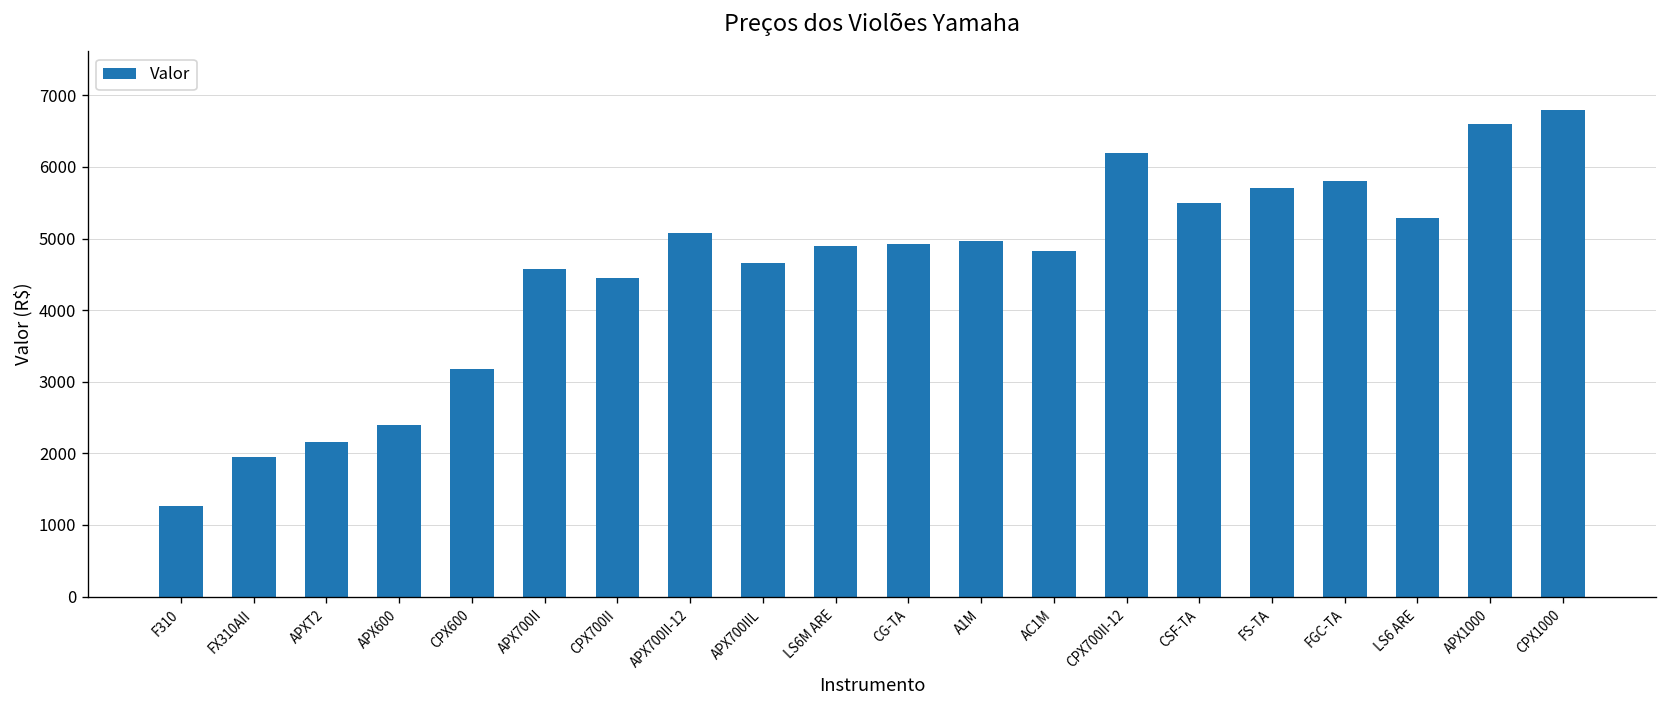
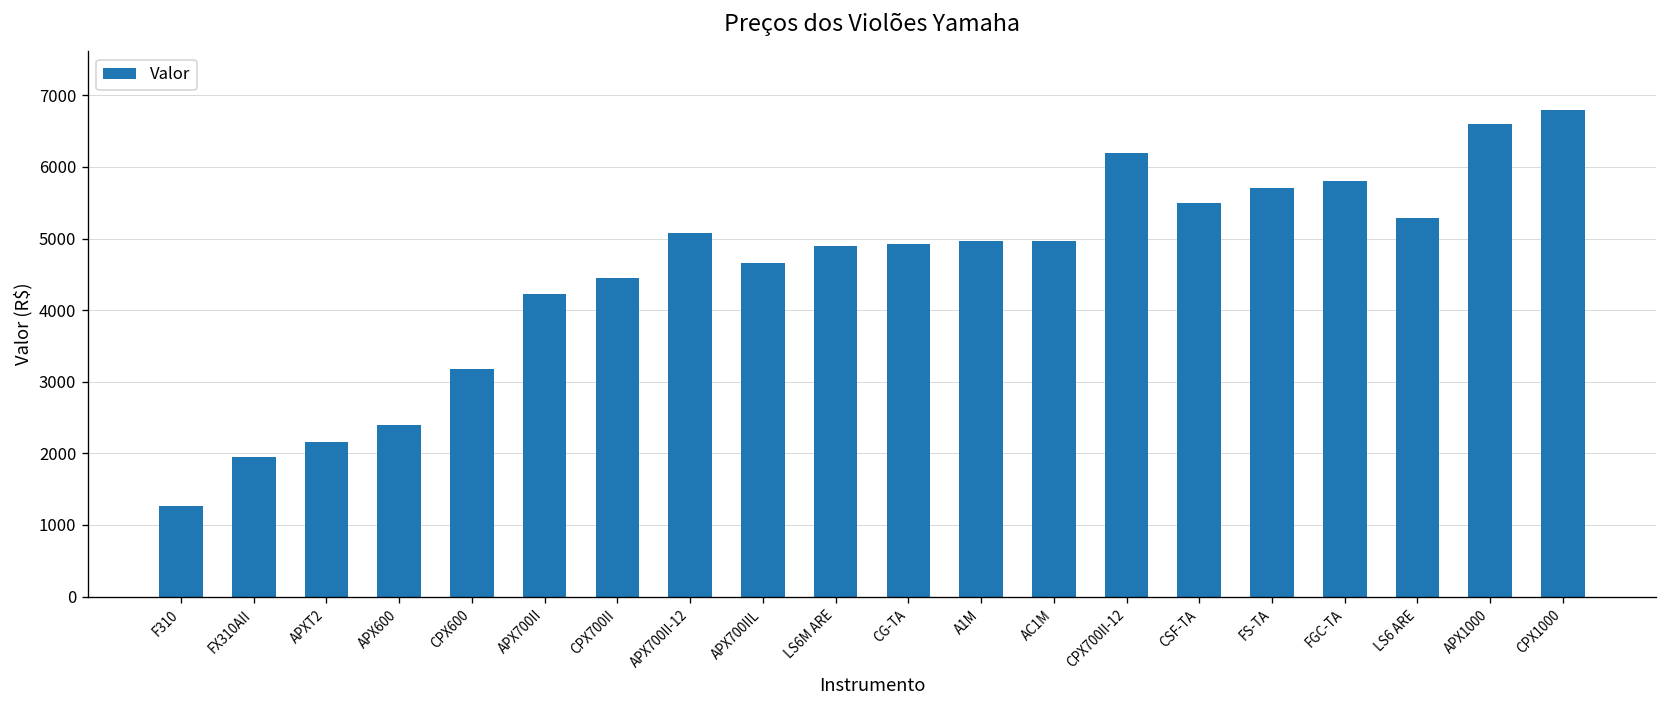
  {
    "F310": 1300,
    "FX310AII": 2000,
    "APXT2": 2200,
    "APX600": 2400,
    "CPX600": 3200,
-   "APX700II": 4600,
+   "APX700II": 4200,
    "CPX700II": 4500,
    "APX700II-12": 5100,
    "APX700IIL": 4700,
    "LS6M ARE": 4900,
    "CG-TA": 4900,
    "A1M": 5000,
-   "AC1M": 4800,
+   "AC1M": 5000,
    "CPX700II-12": 6200,
    "CSF-TA": 5500,
    "FS-TA": 5700,
    "FGC-TA": 5800,
    "LS6 ARE": 5300,
    "APX1000": 6600,
    "CPX1000": 6800
  }
